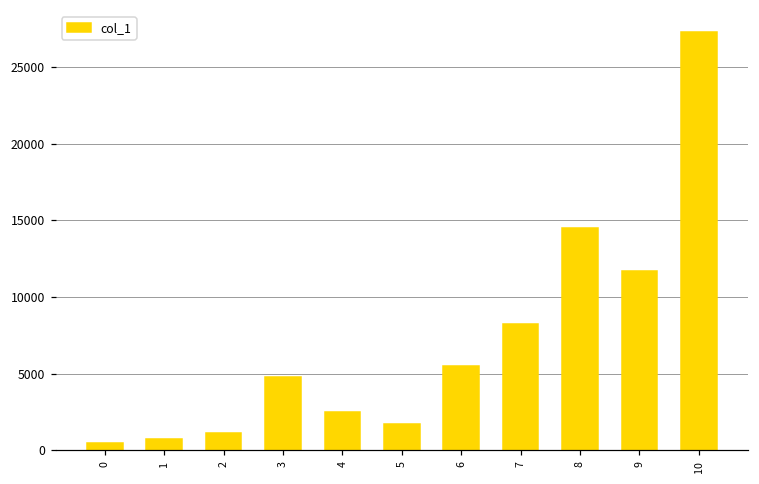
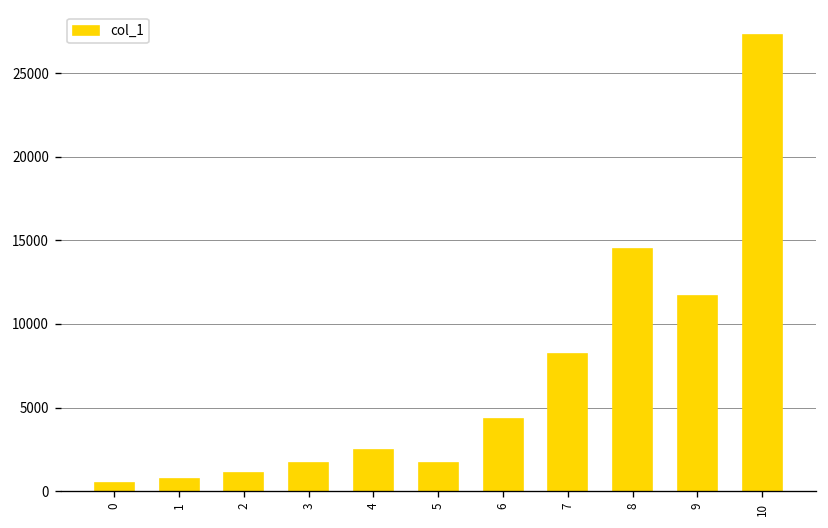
  {
    "0": 500,
    "1": 700,
    "2": 1100,
-   "3": 4700,
+   "3": 1700,
    "4": 2500,
    "5": 1700,
-   "6": 5500,
+   "6": 4300,
    "7": 8200,
    "8": 14500,
    "9": 11700,
    "10": 27300
  }
